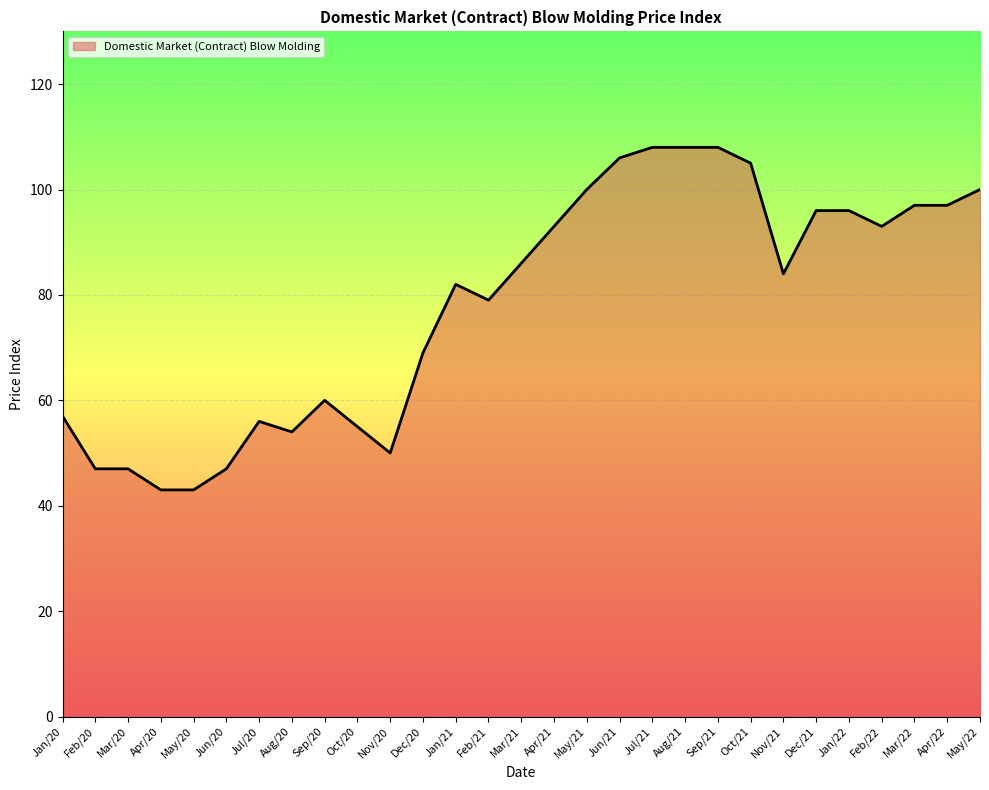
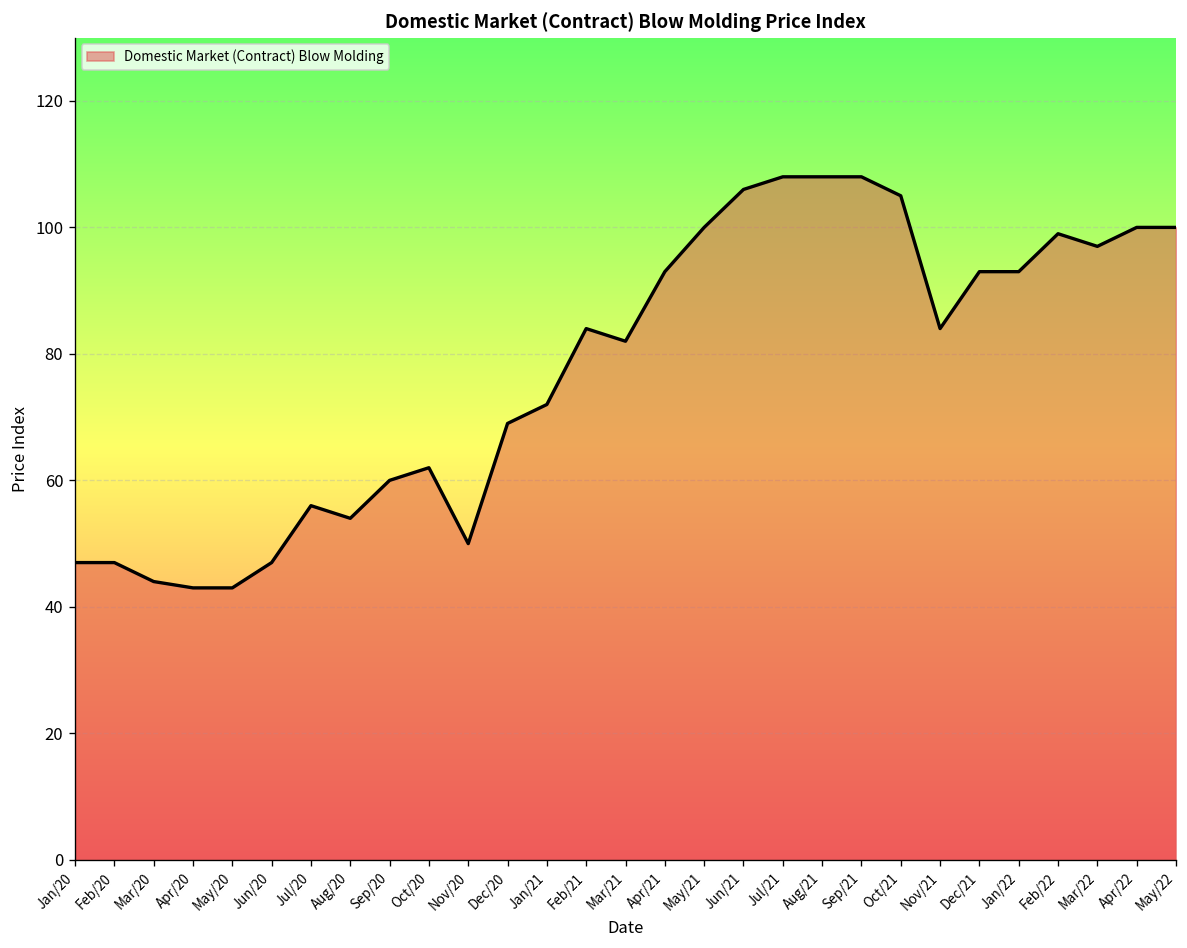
  {
-   "Jan/20": 57,
+   "Jan/20": 47,
    "Feb/20": 47,
-   "Mar/20": 47,
+   "Mar/20": 44,
    "Apr/20": 43,
    "May/20": 43,
    "Jun/20": 47,
    "Jul/20": 56,
    "Aug/20": 54,
    "Sep/20": 60,
-   "Oct/20": 55,
+   "Oct/20": 62,
    "Nov/20": 50,
    "Dec/20": 69,
-   "Jan/21": 82,
-   "Feb/21": 79,
-   "Mar/21": 86,
+   "Jan/21": 72,
+   "Feb/21": 84,
+   "Mar/21": 82,
    "Apr/21": 93,
    "May/21": 100,
    "Jun/21": 106,
    "Jul/21": 108,
    "Aug/21": 108,
    "Sep/21": 108,
    "Oct/21": 105,
    "Nov/21": 84,
-   "Dec/21": 96,
-   "Jan/22": 96,
-   "Feb/22": 93,
+   "Dec/21": 93,
+   "Jan/22": 93,
+   "Feb/22": 99,
    "Mar/22": 97,
-   "Apr/22": 97,
+   "Apr/22": 100,
    "May/22": 100
  }
